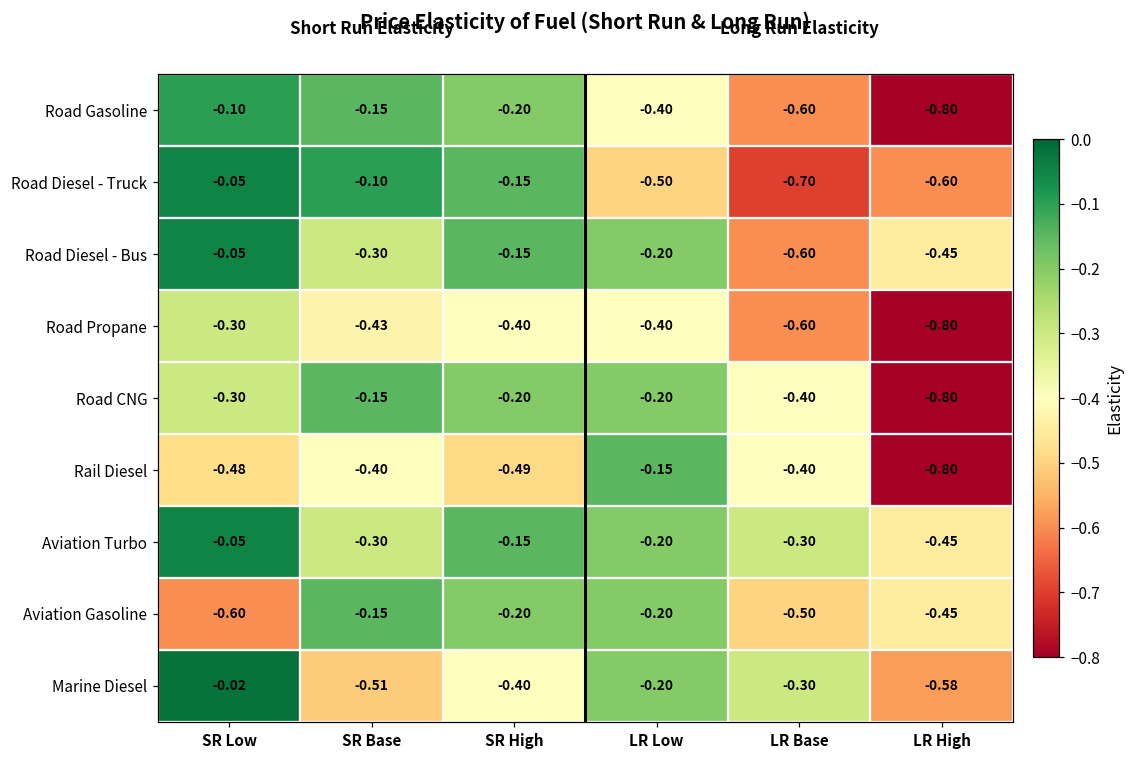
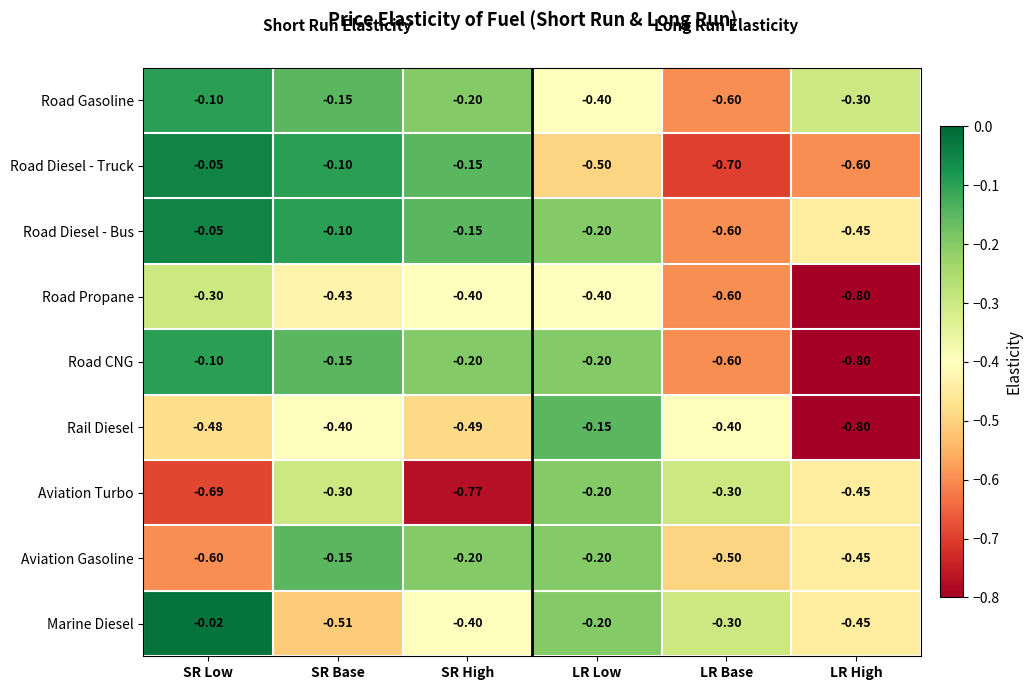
  {
    "Road Gasoline": {
      "SR Low": -0.10,
      "SR Base": -0.15,
      "SR High": -0.20,
      "LR Low": -0.40,
      "LR Base": -0.60,
-     "LR High": -0.80
+     "LR High": -0.30
    },
    "Road Diesel - Truck": {
      "SR Low": -0.05,
      "SR Base": -0.10,
      "SR High": -0.15,
      "LR Low": -0.50,
      "LR Base": -0.70,
      "LR High": -0.60
    },
    "Road Diesel - Bus": {
      "SR Low": -0.05,
-     "SR Base": -0.30,
+     "SR Base": -0.10,
      "SR High": -0.15,
      "LR Low": -0.20,
      "LR Base": -0.60,
      "LR High": -0.45
    },
    "Road Propane": {
      "SR Low": -0.30,
      "SR Base": -0.43,
      "SR High": -0.40,
      "LR Low": -0.40,
      "LR Base": -0.60,
      "LR High": -0.80
    },
    "Road CNG": {
-     "SR Low": -0.30,
+     "SR Low": -0.10,
      "SR Base": -0.15,
      "SR High": -0.20,
      "LR Low": -0.20,
-     "LR Base": -0.40,
+     "LR Base": -0.60,
      "LR High": -0.80
    },
    "Rail Diesel": {
      "SR Low": -0.48,
      "SR Base": -0.40,
      "SR High": -0.49,
      "LR Low": -0.15,
      "LR Base": -0.40,
      "LR High": -0.80
    },
    "Aviation Turbo": {
-     "SR Low": -0.05,
+     "SR Low": -0.69,
      "SR Base": -0.30,
-     "SR High": -0.15,
+     "SR High": -0.77,
      "LR Low": -0.20,
      "LR Base": -0.30,
      "LR High": -0.45
    },
    "Aviation Gasoline": {
      "SR Low": -0.60,
      "SR Base": -0.15,
      "SR High": -0.20,
      "LR Low": -0.20,
      "LR Base": -0.50,
      "LR High": -0.45
    },
    "Marine Diesel": {
      "SR Low": -0.02,
      "SR Base": -0.51,
      "SR High": -0.40,
      "LR Low": -0.20,
      "LR Base": -0.30,
-     "LR High": -0.58
+     "LR High": -0.45
    }
  }
